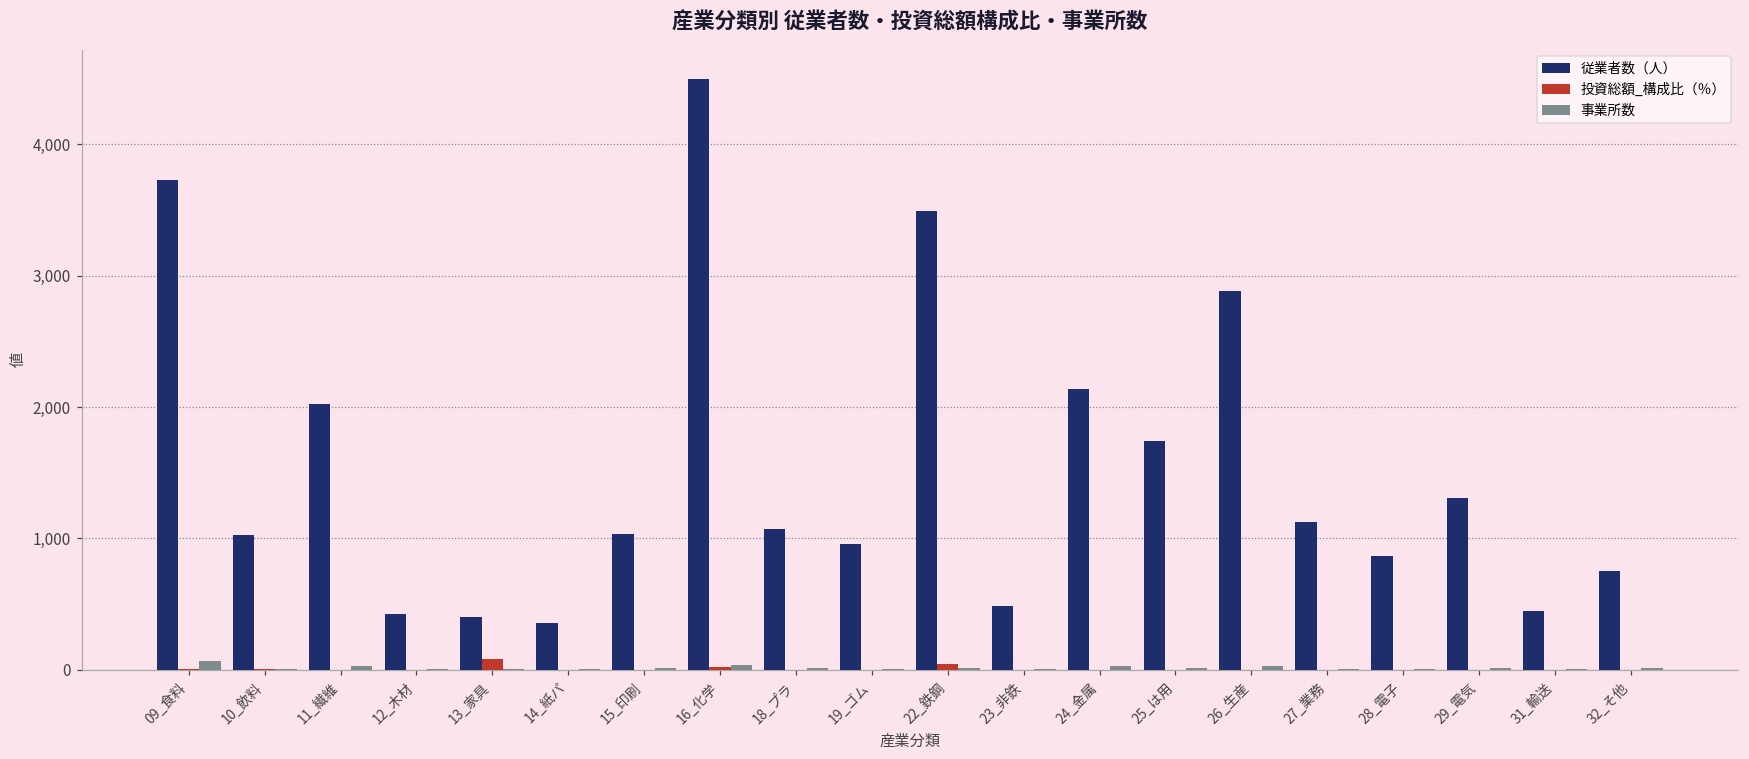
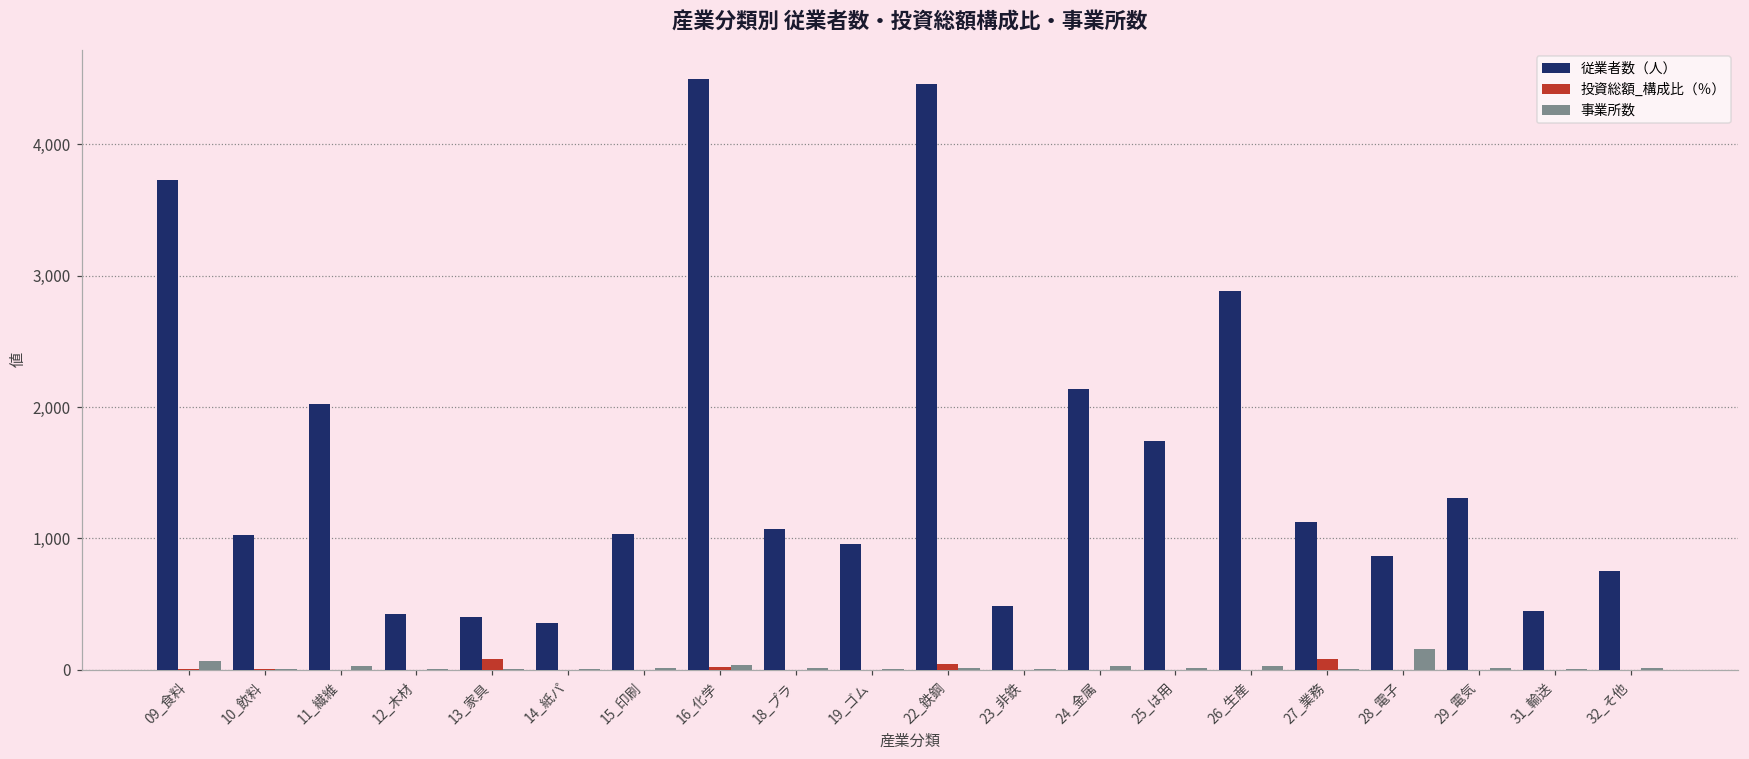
  {
    "従業者数（人）": {
      "09_食料": "3,730",
      "10_飲料": "1,030",
      "11_繊維": "2,020",
      "12_木材": "420",
      "13_家具": "400",
      "14_紙パ": "350",
      "15_印刷": "1,030",
      "16_化学": "4,490",
      "18_プラ": "1,070",
      "19_ゴム": "960",
-     "22_鉄鋼": "3,490",
+     "22_鉄鋼": "4,460",
      "23_非鉄": "490",
      "24_金属": "2,130",
      "25_は用": "1,740",
      "26_生産": "2,880",
      "27_業務": "1,130",
      "28_電子": "870",
      "29_電気": "1,310",
      "31_輸送": "450",
      "32_そ他": "760"
    },
    "投資総額_構成比（％）": {
      "13_家具": "80",
      "16_化学": "20",
      "22_鉄鋼": "50",
-     "27_業務": "0"
+     "27_業務": "80"
    },
    "事業所数": {
      "09_食料": "60",
      "11_繊維": "30",
      "16_化学": "40",
      "24_金属": "30",
      "26_生産": "30",
-     "28_電子": "10"
+     "28_電子": "160"
    }
  }
